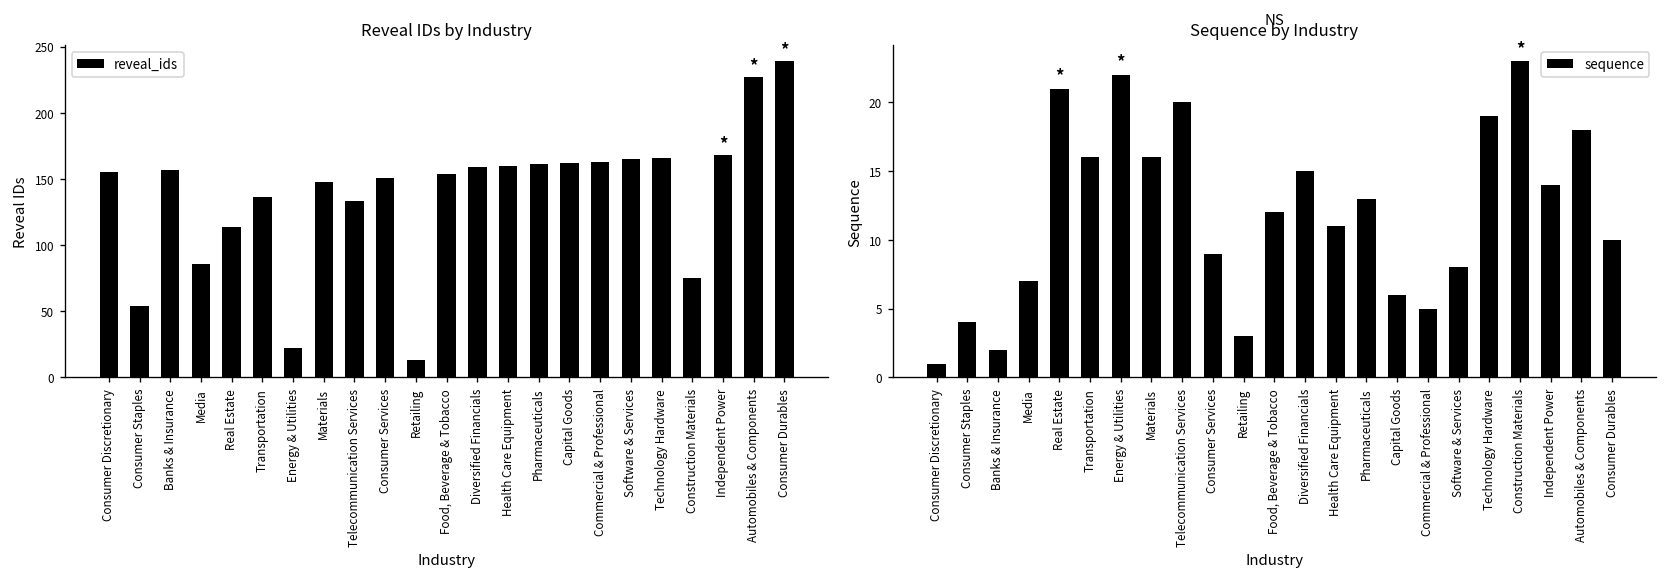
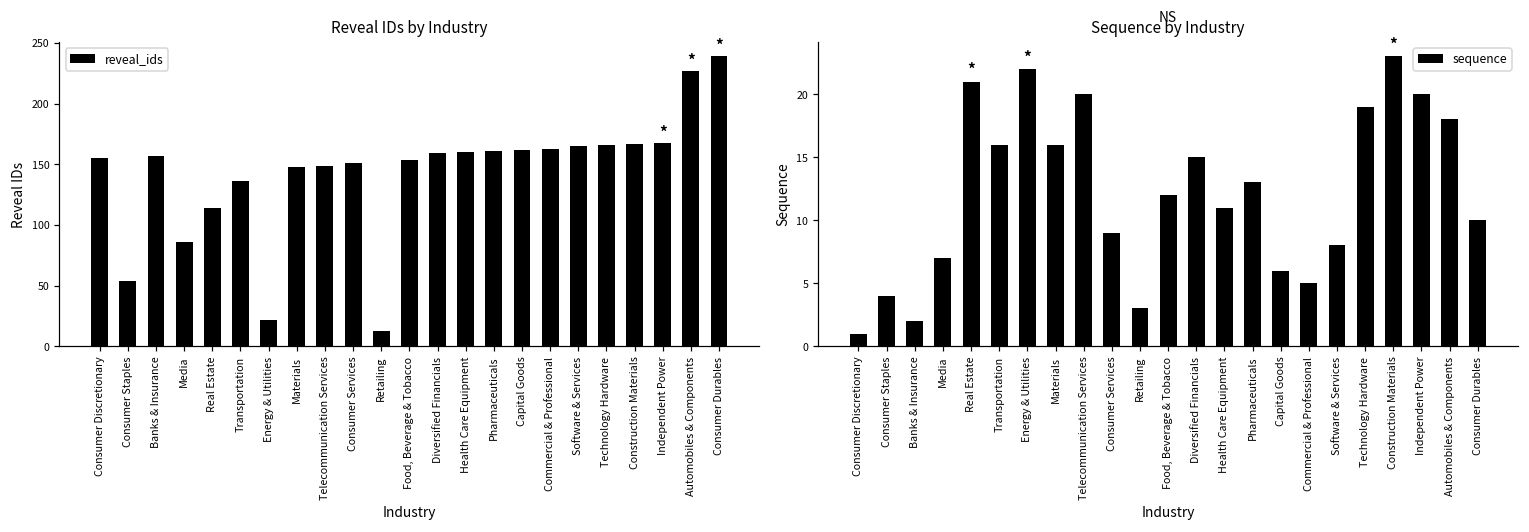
  {
    "Reveal IDs by Industry": {
      "Consumer Discretionary": 155,
      "Consumer Staples": 54,
      "Banks & Insurance": 157,
      "Media": 86,
      "Real Estate": 114,
      "Transportation": 136,
      "Energy & Utilities": 22,
      "Materials": 148,
-     "Telecommunication Services": 133,
+     "Telecommunication Services": 149,
      "Consumer Services": 151,
      "Retailing": 13,
      "Food, Beverage & Tobacco": 154,
      "Diversified Financials": 159,
      "Health Care Equipment": 160,
      "Pharmaceuticals": 161,
      "Capital Goods": 162,
      "Commercial & Professional": 163,
      "Software & Services": 165,
      "Technology Hardware": 166,
-     "Construction Materials": 75,
+     "Construction Materials": 167,
      "Independent Power": 168,
      "Automobiles & Components": 227,
      "Consumer Durables": 239
    },
    "Sequence by Industry": {
      "Consumer Discretionary": 1,
      "Consumer Staples": 4,
      "Banks & Insurance": 2,
      "Media": 7,
      "Real Estate": 21,
      "Transportation": 16,
      "Energy & Utilities": 22,
      "Materials": 16,
      "Telecommunication Services": 20,
      "Consumer Services": 9,
      "Retailing": 3,
      "Food, Beverage & Tobacco": 12,
      "Diversified Financials": 15,
      "Health Care Equipment": 11,
      "Pharmaceuticals": 13,
      "Capital Goods": 6,
      "Commercial & Professional": 5,
      "Software & Services": 8,
      "Technology Hardware": 19,
      "Construction Materials": 23,
-     "Independent Power": 14,
+     "Independent Power": 20,
      "Automobiles & Components": 18,
      "Consumer Durables": 10
    }
  }
